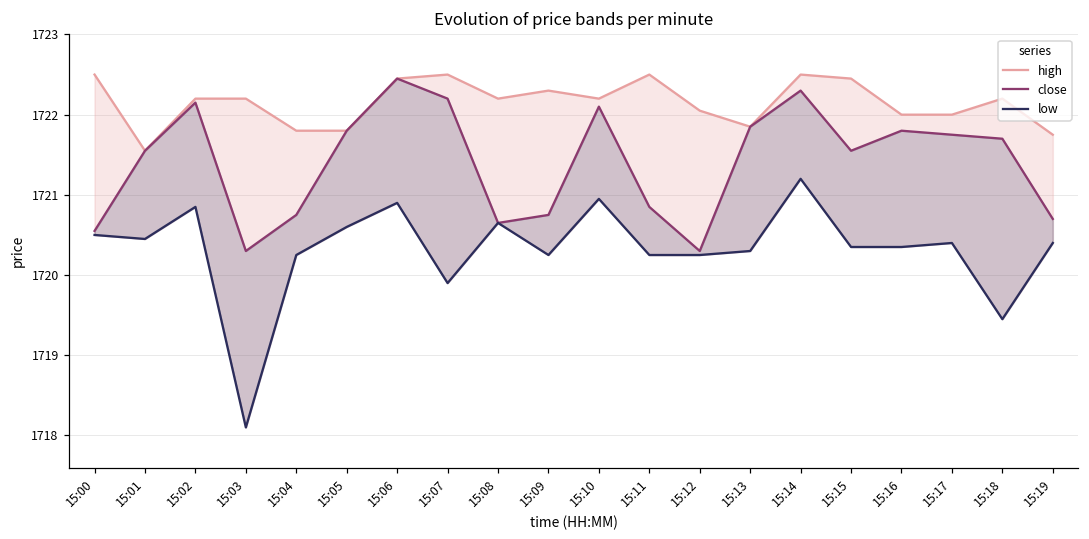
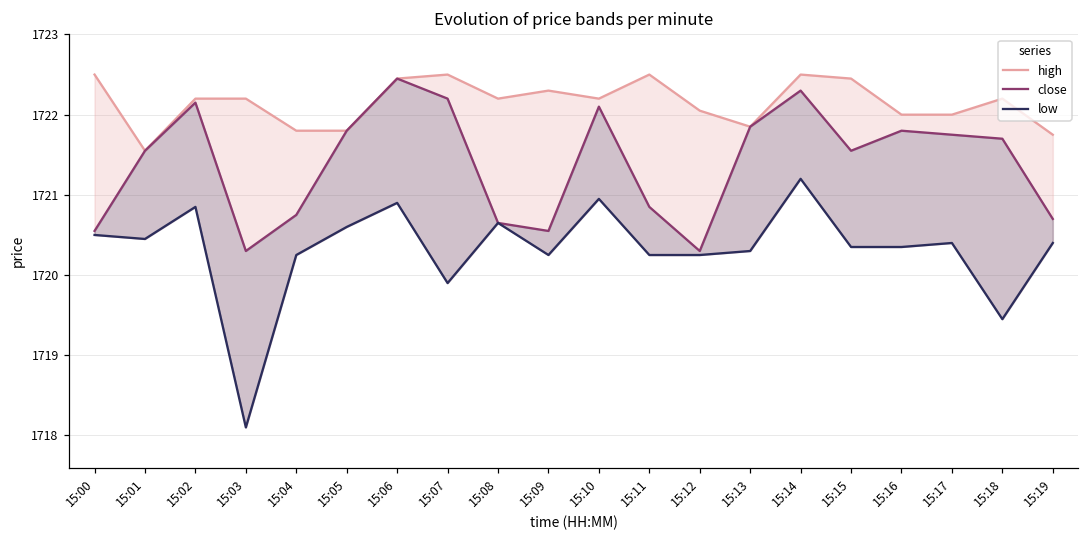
  {
    "high": {
      "15:00": 1722.5,
      "15:02": 1722.2,
      "15:03": 1722.2,
      "15:04": 1721.8,
      "15:07": 1722.5,
      "15:08": 1722.2,
      "15:09": 1722.3,
      "15:10": 1722.2,
      "15:11": 1722.5,
      "15:12": 1722.1,
      "15:14": 1722.5,
      "15:15": 1722.5,
      "15:16": 1722.0,
      "15:17": 1722.0,
      "15:19": 1721.8
    },
    "close": {
      "15:00": 1720.6,
      "15:02": 1722.2,
      "15:03": 1720.3,
      "15:04": 1720.8,
      "15:07": 1722.2,
-     "15:09": 1720.8,
+     "15:09": 1720.6,
      "15:10": 1722.1,
      "15:11": 1720.9,
      "15:12": 1720.3,
      "15:14": 1722.3,
      "15:15": 1721.6,
      "15:16": 1721.8,
      "15:17": 1721.8,
      "15:18": 1721.7,
      "15:19": 1720.7
    },
    "low": {
      "15:00": 1720.5,
      "15:01": 1720.5,
      "15:02": 1720.9,
      "15:03": 1718.1,
      "15:04": 1720.3,
      "15:05": 1720.6,
      "15:06": 1720.9,
      "15:07": 1719.9,
      "15:09": 1720.3,
      "15:10": 1721.0,
      "15:11": 1720.3,
      "15:12": 1720.3,
      "15:13": 1720.3,
      "15:14": 1721.2,
      "15:15": 1720.4,
      "15:16": 1720.4,
      "15:17": 1720.4,
      "15:18": 1719.5,
      "15:19": 1720.4
    }
  }
